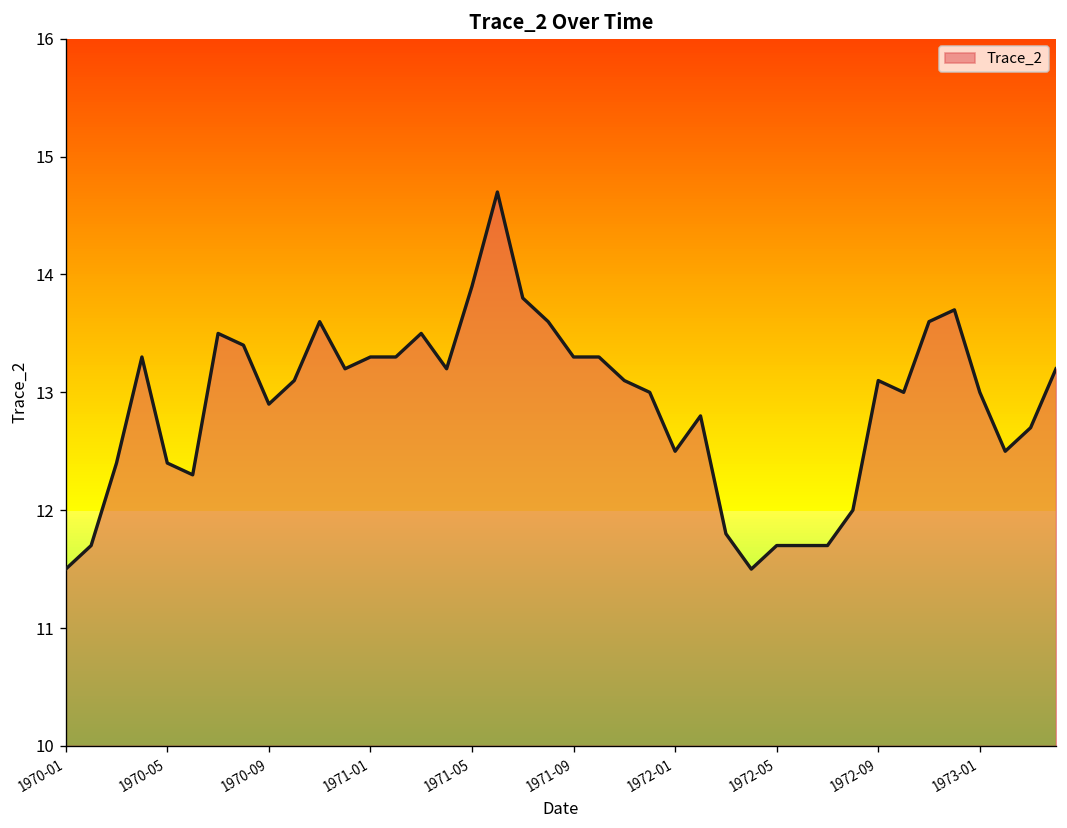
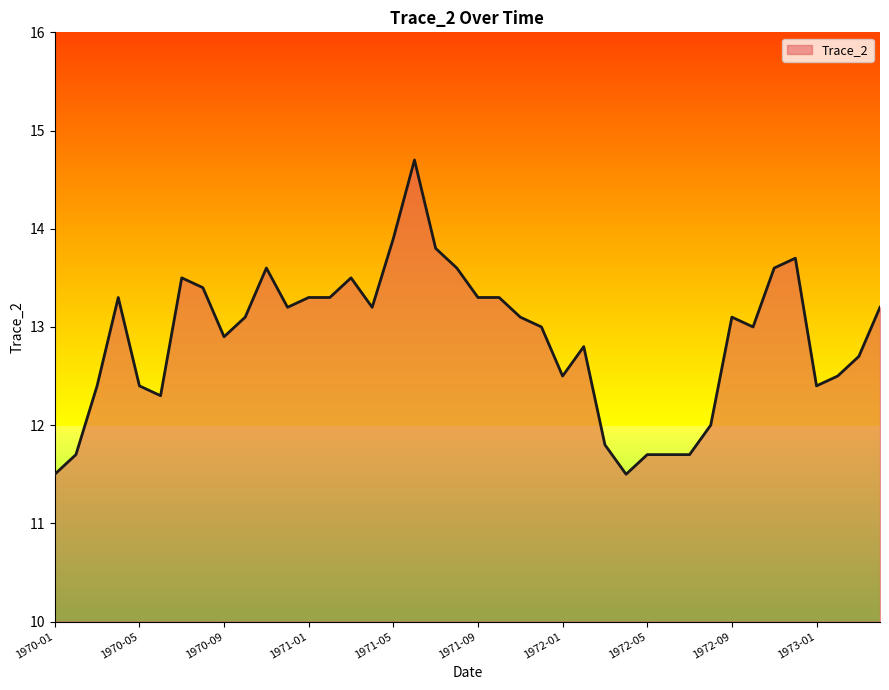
  {
    "1970-01": 11.5,
    "1970-05": 12.4,
    "1970-09": 12.9,
    "1971-01": 13.3,
    "1971-05": 13.9,
    "1971-09": 13.3,
    "1972-01": 12.5,
    "1972-05": 11.7,
    "1972-09": 13.1,
-   "1973-01": 13.0
+   "1973-01": 12.4
  }
